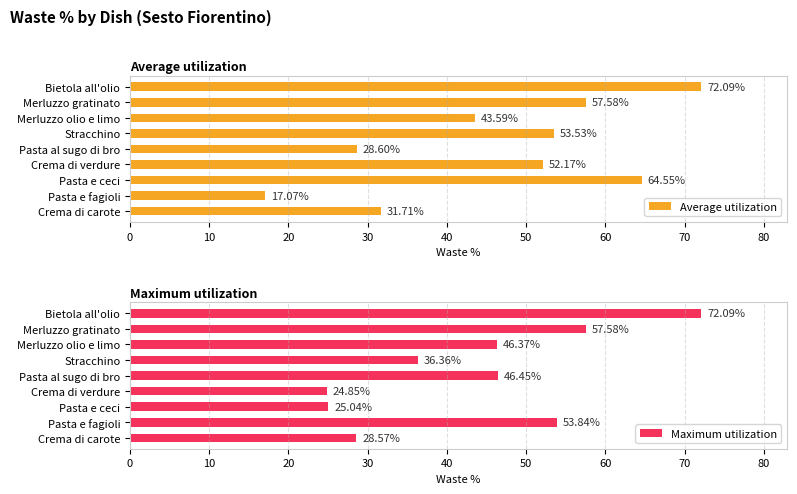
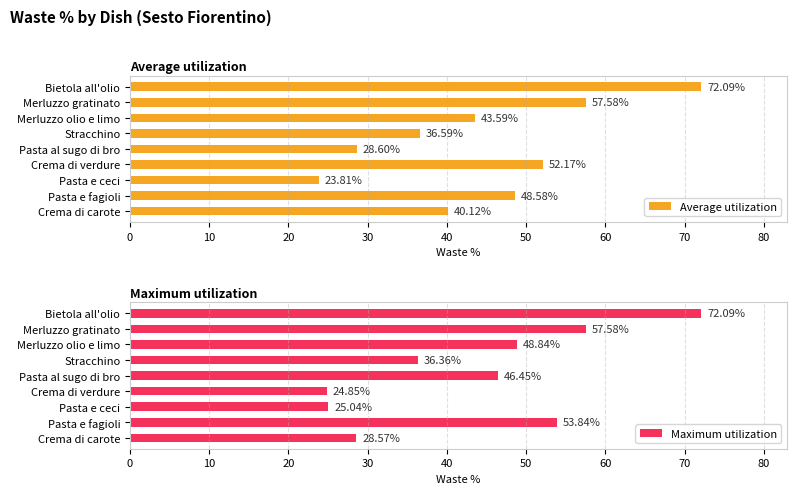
  {
    "Average utilization": {
      "Bietola all'olio": "72.09%",
      "Merluzzo gratinato": "57.58%",
      "Merluzzo olio e limo": "43.59%",
-     "Stracchino": "53.53%",
+     "Stracchino": "36.59%",
      "Pasta al sugo di bro": "28.60%",
      "Crema di verdure": "52.17%",
-     "Pasta e ceci": "64.55%",
-     "Pasta e fagioli": "17.07%",
-     "Crema di carote": "31.71%"
+     "Pasta e ceci": "23.81%",
+     "Pasta e fagioli": "48.58%",
+     "Crema di carote": "40.12%"
    },
    "Maximum utilization": {
      "Bietola all'olio": "72.09%",
      "Merluzzo gratinato": "57.58%",
-     "Merluzzo olio e limo": "46.37%",
+     "Merluzzo olio e limo": "48.84%",
      "Stracchino": "36.36%",
      "Pasta al sugo di bro": "46.45%",
      "Crema di verdure": "24.85%",
      "Pasta e ceci": "25.04%",
      "Pasta e fagioli": "53.84%",
      "Crema di carote": "28.57%"
    }
  }
